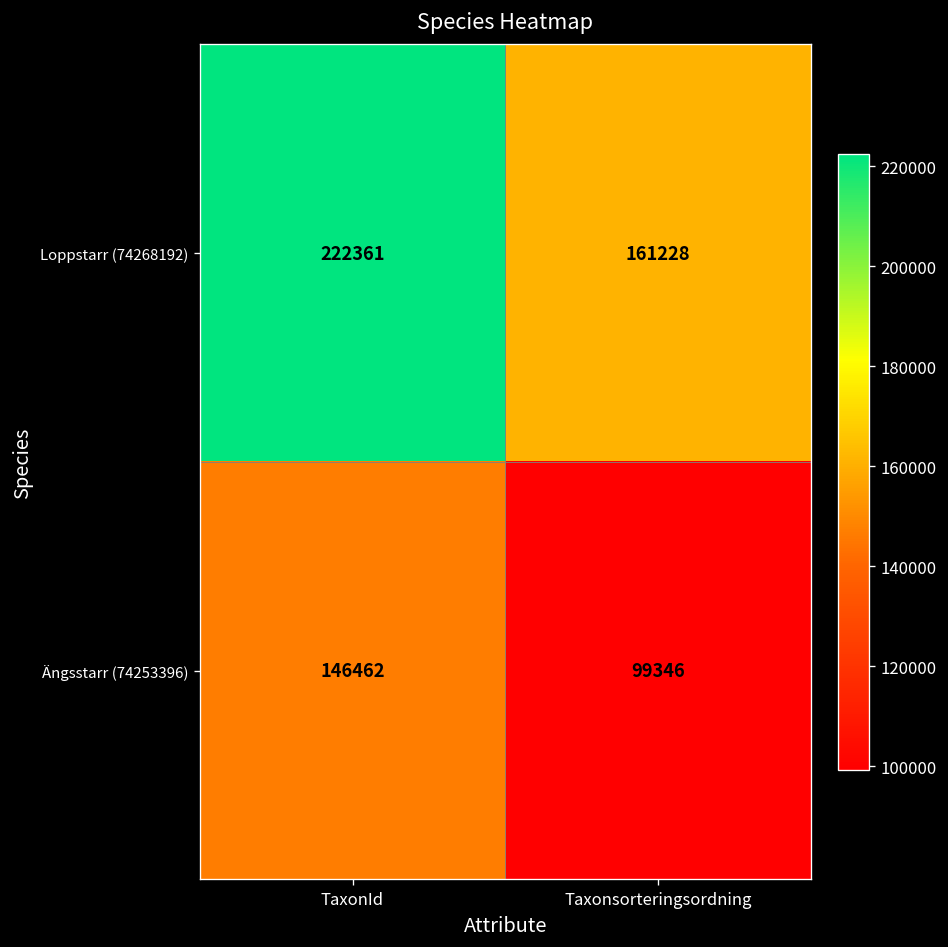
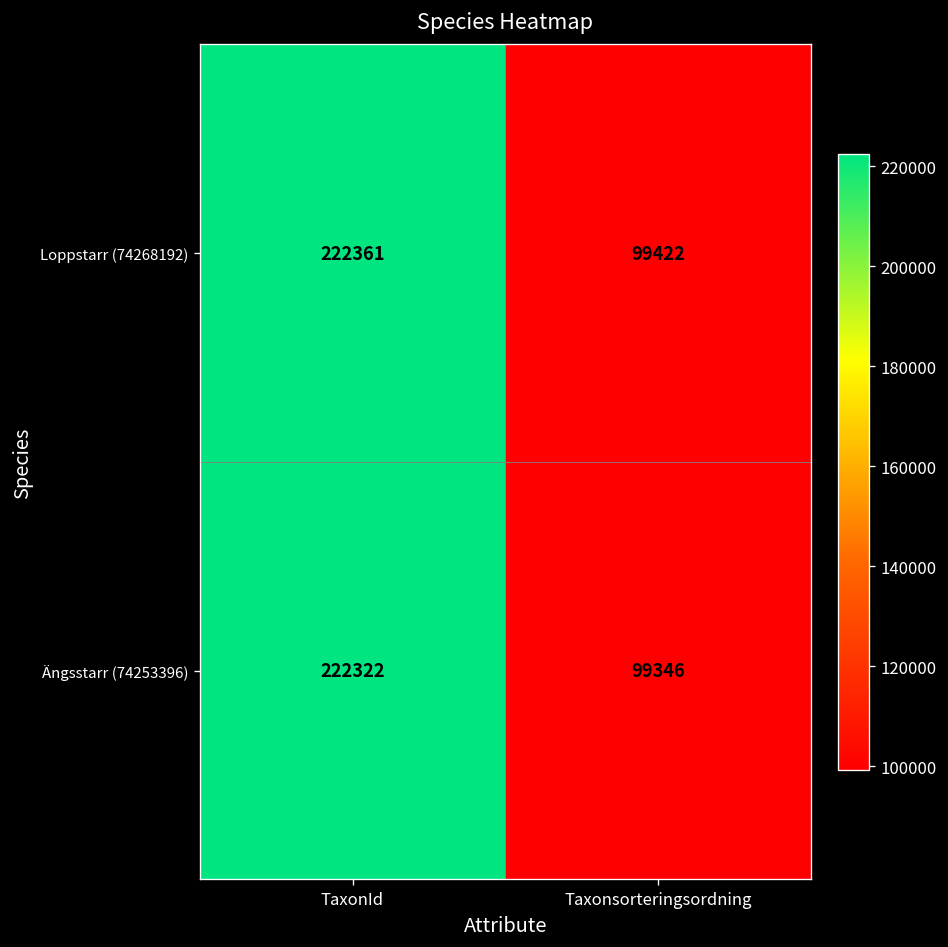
  {
    "Loppstarr (74268192)": {
      "TaxonId": 222361,
-     "Taxonsorteringsordning": 161228
+     "Taxonsorteringsordning": 99422
    },
    "Ängsstarr (74253396)": {
-     "TaxonId": 146462,
+     "TaxonId": 222322,
      "Taxonsorteringsordning": 99346
    }
  }
